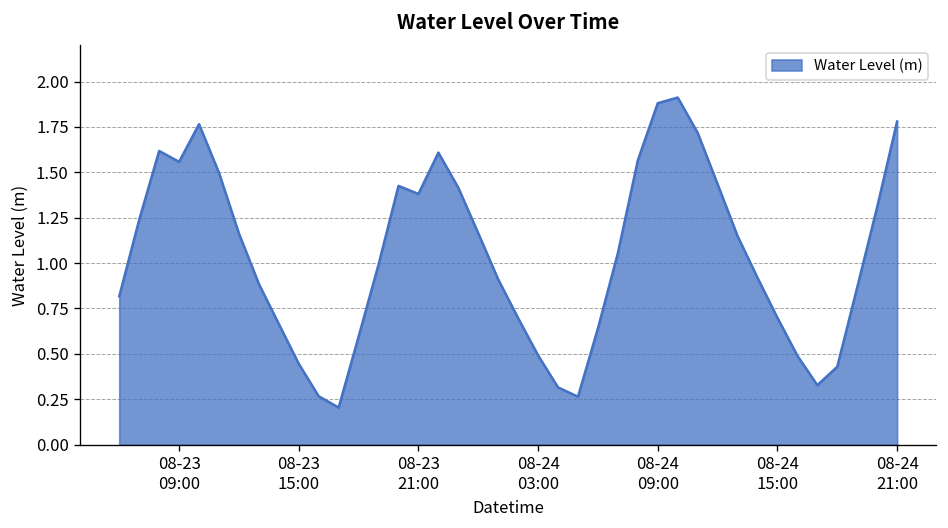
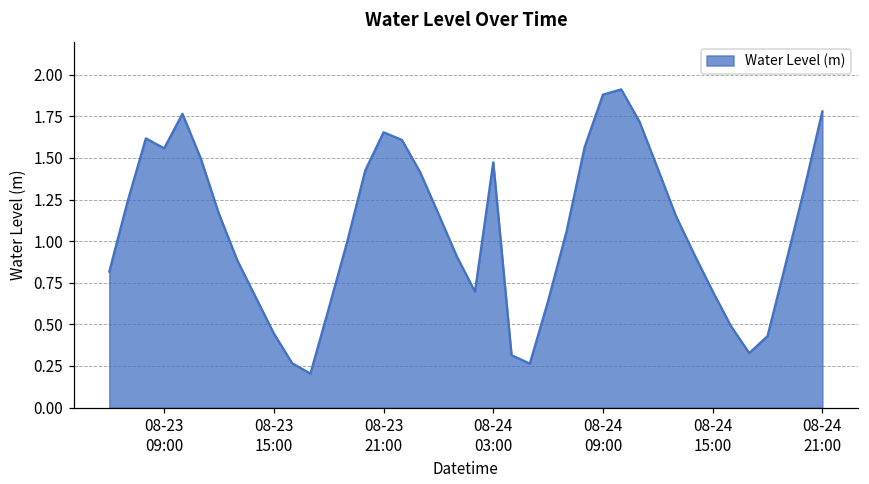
  {
    "08-23 09:00": 1.56,
    "08-23 15:00": 0.45,
-   "08-23 21:00": 1.38,
-   "08-24 03:00": 0.49,
+   "08-23 21:00": 1.65,
+   "08-24 03:00": 1.47,
    "08-24 09:00": 1.88,
    "08-24 15:00": 0.70,
    "08-24 21:00": 1.78
  }
